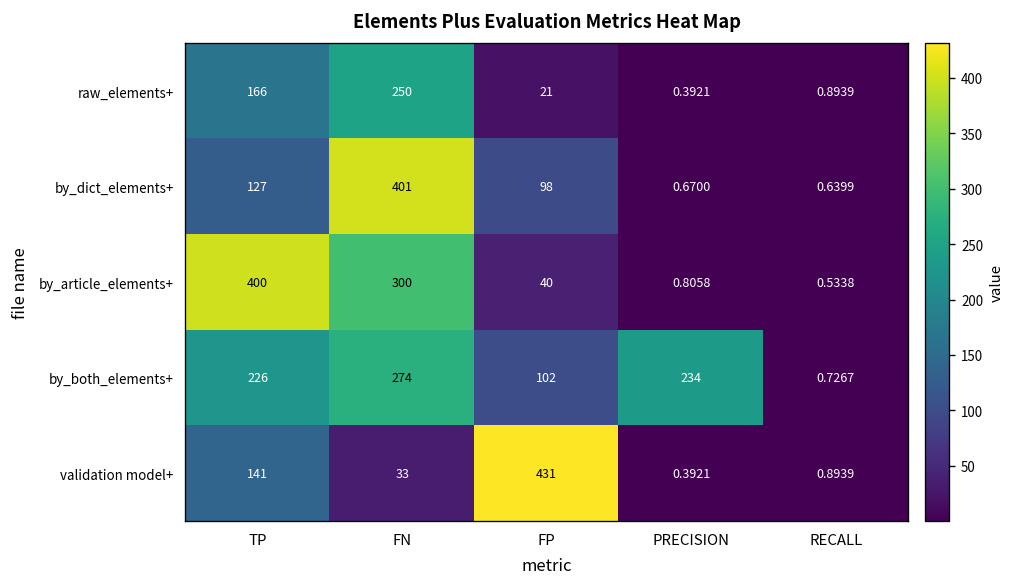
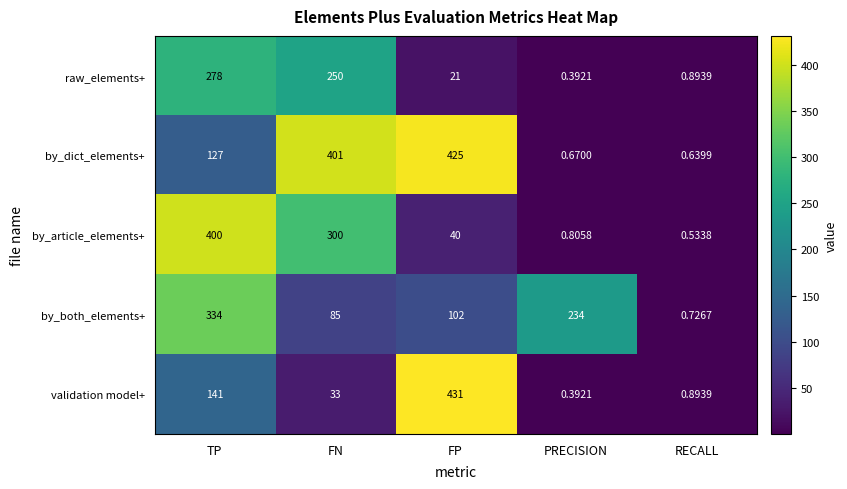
  {
    "raw_elements+": {
-     "TP": 166,
+     "TP": 278,
      "FN": 250,
      "FP": 21,
      "PRECISION": 0.3921,
      "RECALL": 0.8939
    },
    "by_dict_elements+": {
      "TP": 127,
      "FN": 401,
-     "FP": 98,
+     "FP": 425,
      "PRECISION": 0.6700,
      "RECALL": 0.6399
    },
    "by_article_elements+": {
      "TP": 400,
      "FN": 300,
      "FP": 40,
      "PRECISION": 0.8058,
      "RECALL": 0.5338
    },
    "by_both_elements+": {
-     "TP": 226,
-     "FN": 274,
+     "TP": 334,
+     "FN": 85,
      "FP": 102,
      "PRECISION": 234,
      "RECALL": 0.7267
    },
    "validation model+": {
      "TP": 141,
      "FN": 33,
      "FP": 431,
      "PRECISION": 0.3921,
      "RECALL": 0.8939
    }
  }
